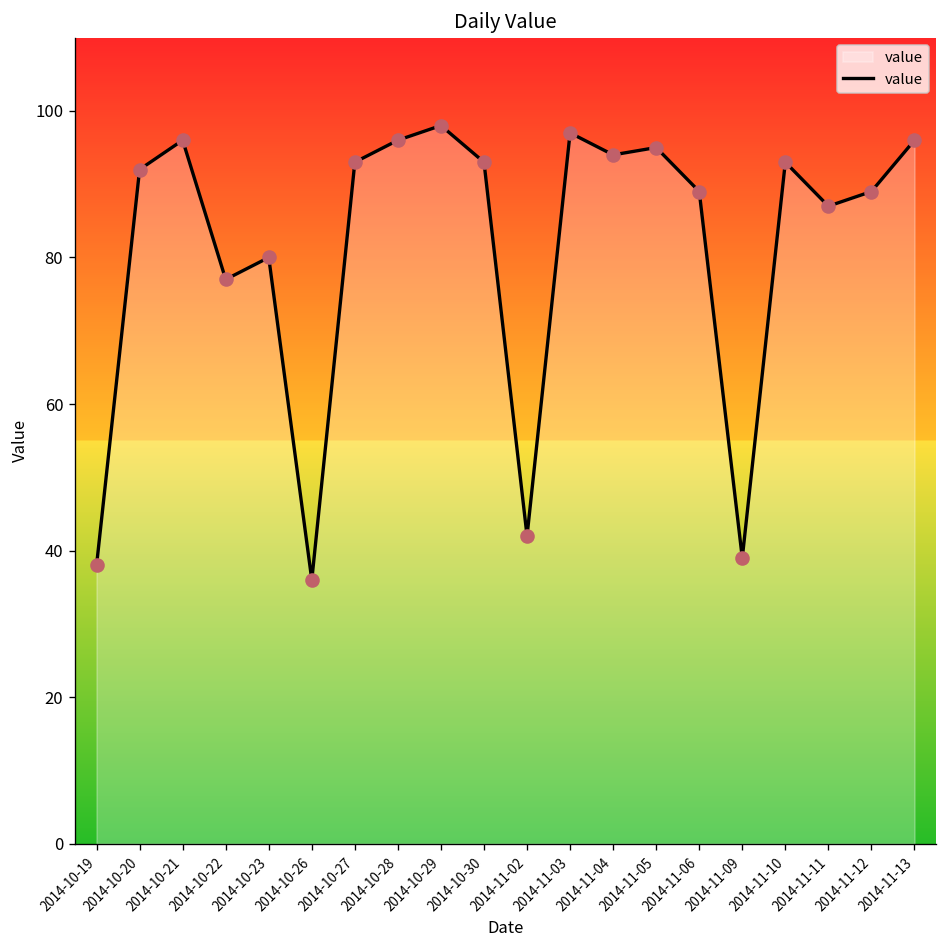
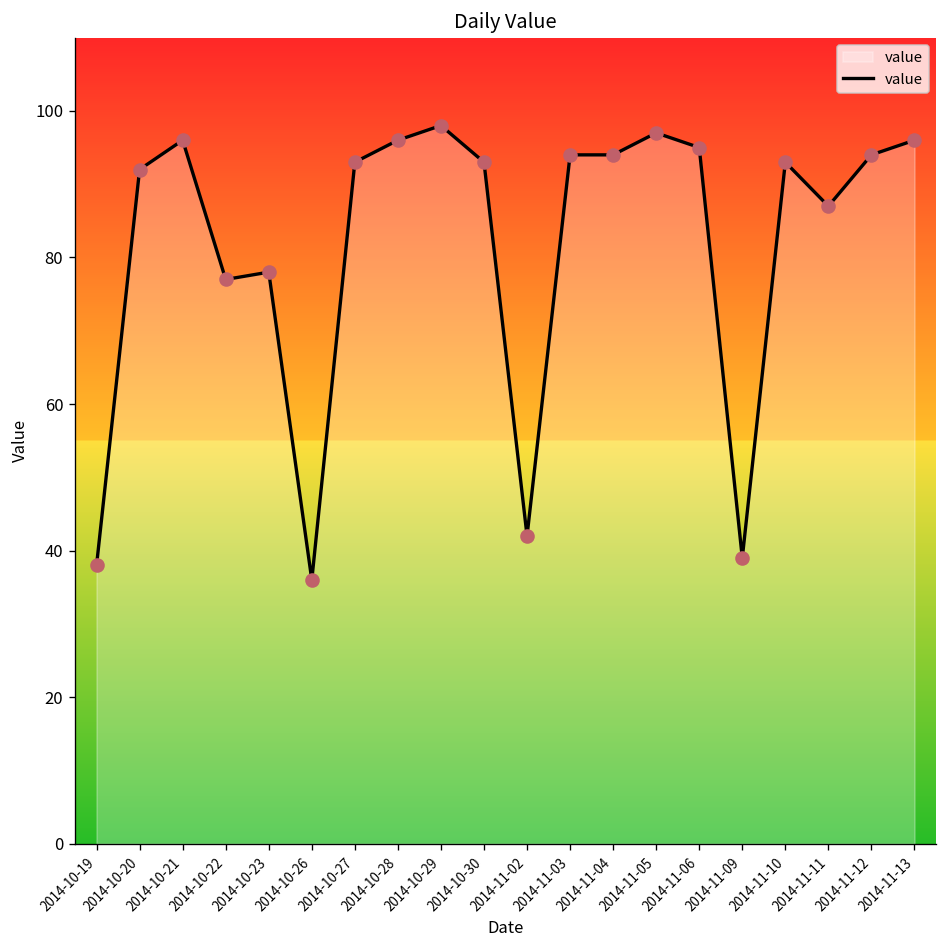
  {
    "2014-10-19": 38,
    "2014-10-20": 92,
    "2014-10-21": 96,
    "2014-10-22": 77,
-   "2014-10-23": 80,
+   "2014-10-23": 78,
    "2014-10-26": 36,
    "2014-10-27": 93,
    "2014-10-28": 96,
    "2014-10-29": 98,
    "2014-10-30": 93,
    "2014-11-02": 42,
-   "2014-11-03": 97,
+   "2014-11-03": 94,
    "2014-11-04": 94,
-   "2014-11-05": 95,
-   "2014-11-06": 89,
+   "2014-11-05": 97,
+   "2014-11-06": 95,
    "2014-11-09": 39,
    "2014-11-10": 93,
    "2014-11-11": 87,
-   "2014-11-12": 89,
+   "2014-11-12": 94,
    "2014-11-13": 96
  }
